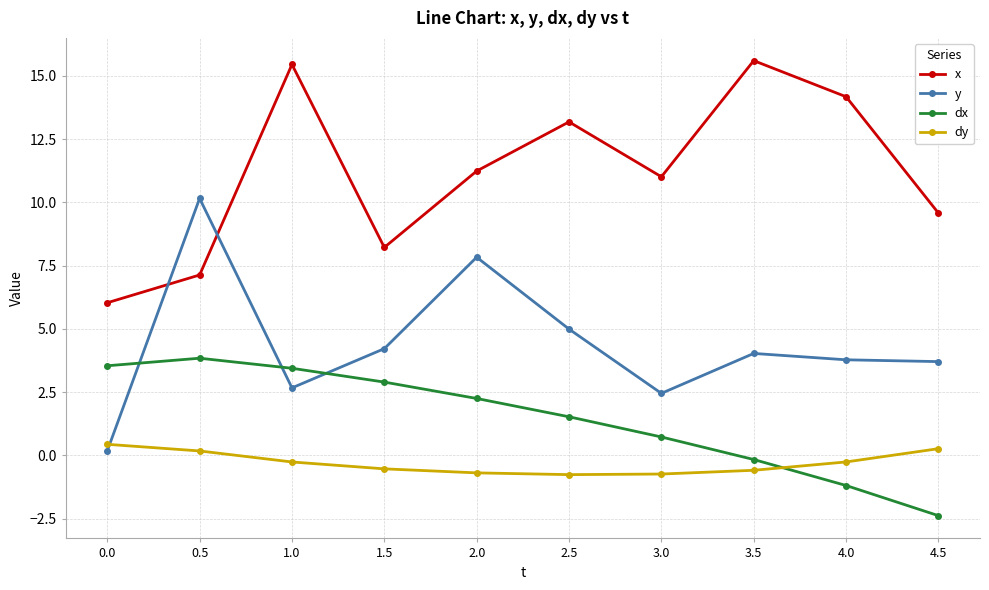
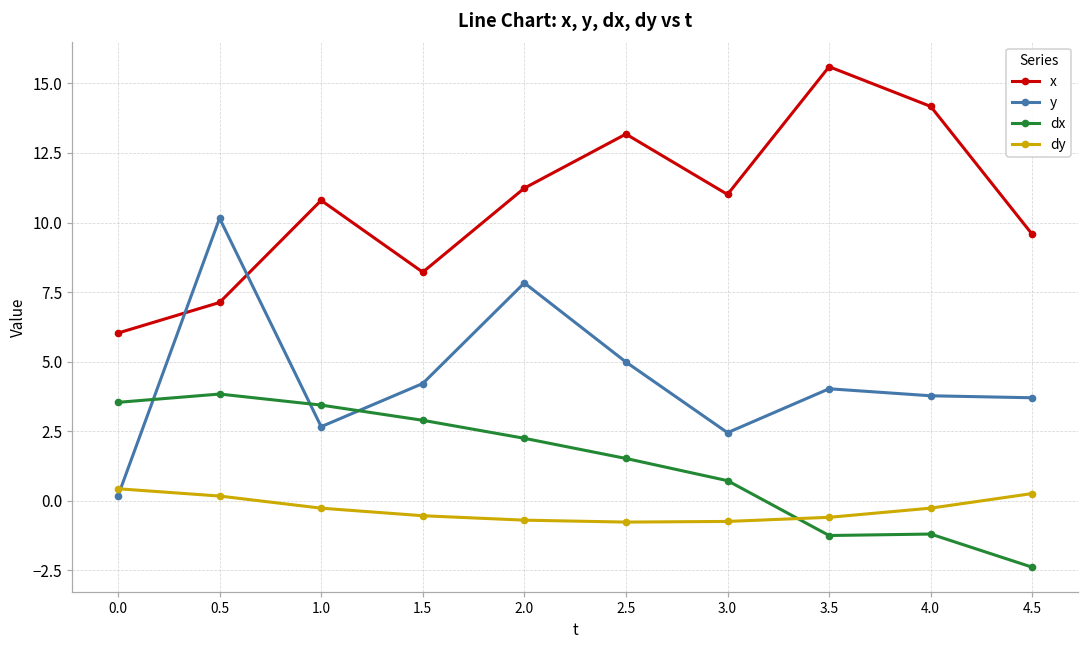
  {
    "x": {
      "0.0": 6.0,
      "0.5": 7.1,
-     "1.0": 15.4,
+     "1.0": 10.8,
      "1.5": 8.2,
      "2.0": 11.2,
      "2.5": 13.2,
      "3.0": 11.0,
      "3.5": 15.6,
      "4.0": 14.2,
      "4.5": 9.6
    },
    "y": {
      "0.0": 0.2,
      "0.5": 10.2,
      "1.0": 2.7,
      "1.5": 4.2,
      "2.0": 7.8,
      "2.5": 5.0,
      "3.0": 2.4,
      "3.5": 4.0,
      "4.0": 3.8,
      "4.5": 3.7
    },
    "dx": {
      "0.0": 3.5,
      "0.5": 3.8,
      "1.0": 3.4,
      "1.5": 2.9,
      "2.0": 2.2,
      "2.5": 1.5,
      "3.0": 0.7,
-     "3.5": -0.2,
+     "3.5": -1.2,
      "4.0": -1.2,
      "4.5": -2.4
    },
    "dy": {
      "0.0": 0.4,
      "0.5": 0.2,
      "1.0": -0.3,
      "1.5": -0.5,
      "2.0": -0.7,
      "2.5": -0.8,
      "3.0": -0.7,
      "3.5": -0.6,
      "4.0": -0.3,
      "4.5": 0.3
    }
  }
